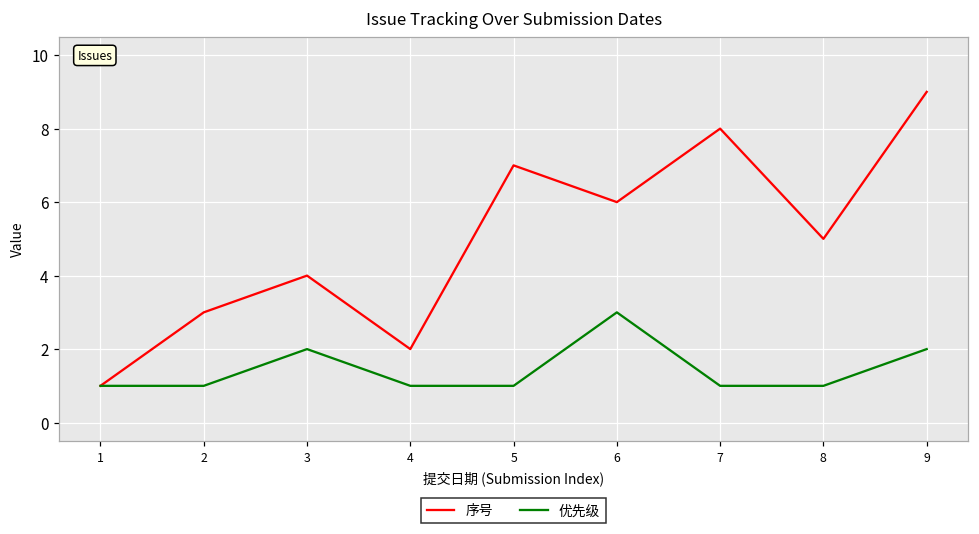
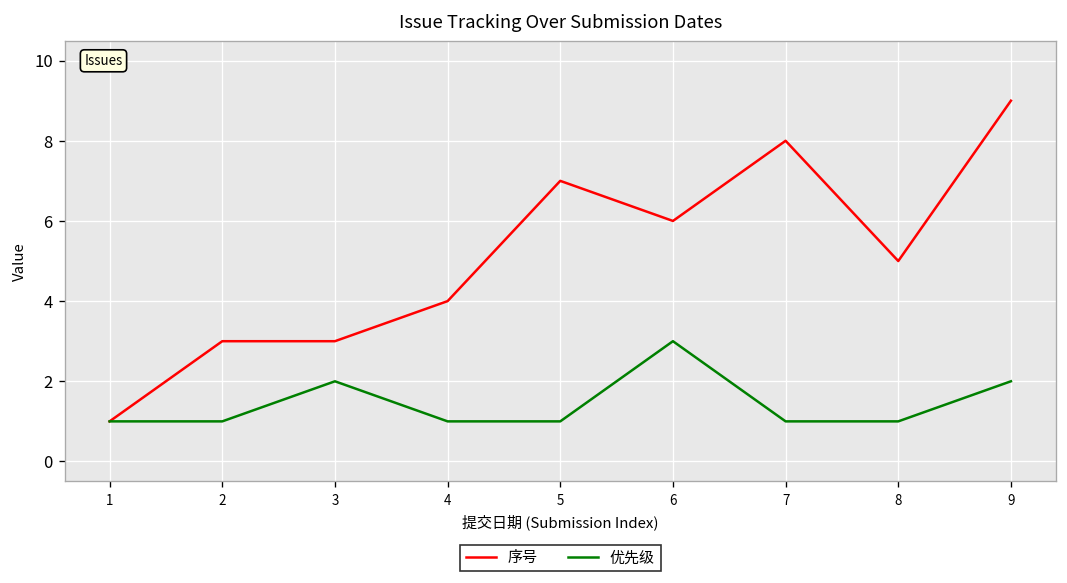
  {
    "序号": {
      "2": 3,
-     "3": 4,
-     "4": 2,
+     "3": 3,
+     "4": 4,
      "5": 7,
      "6": 6,
      "7": 8,
      "8": 5,
      "9": 9
    },
    "优先级": {
      "2": 1,
      "3": 2,
      "4": 1,
      "5": 1,
      "6": 3,
      "7": 1,
      "8": 1,
      "9": 2
    }
  }
